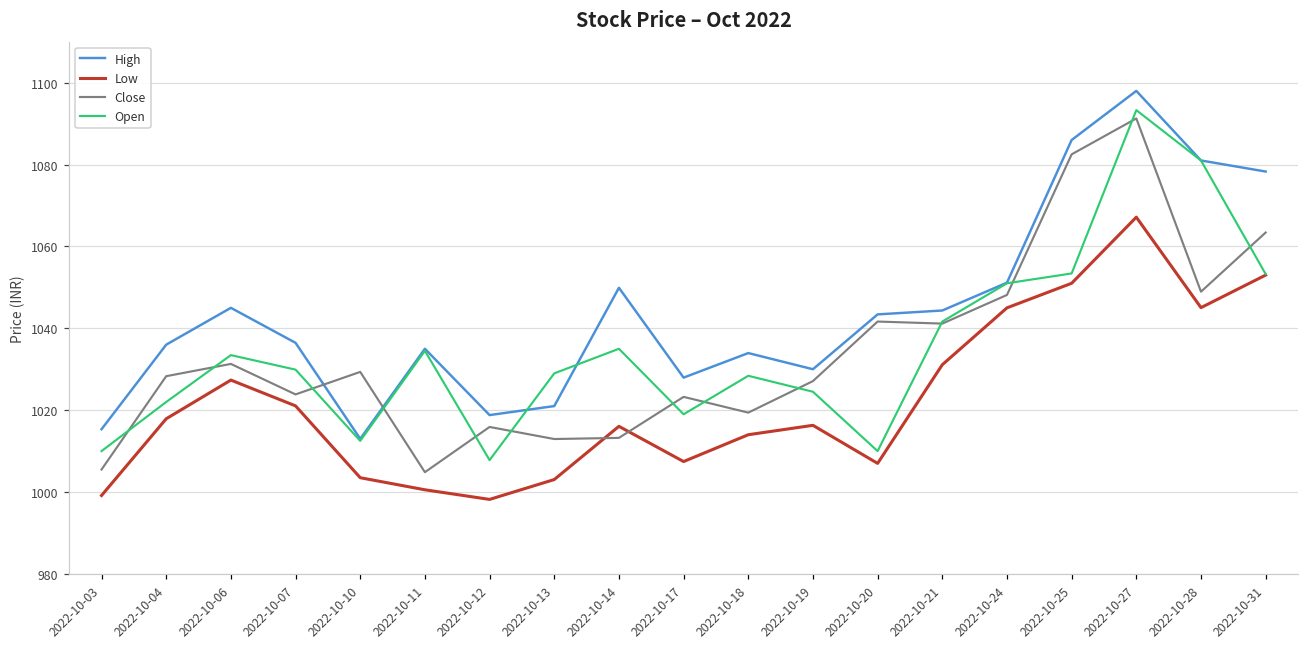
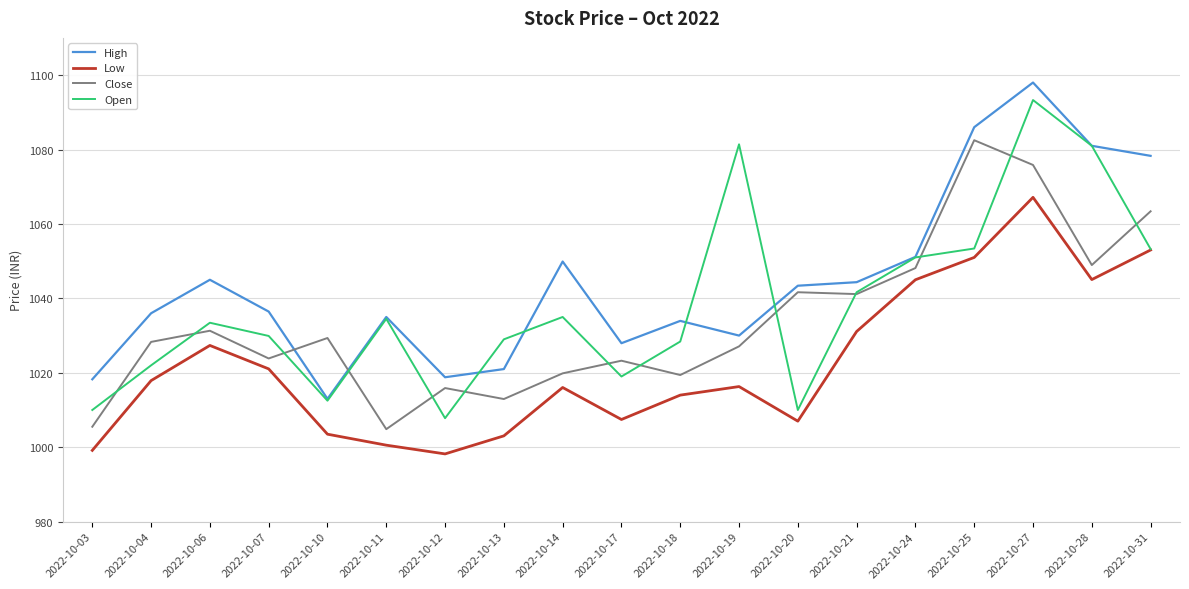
  {
    "High": {
-     "2022-10-03": 1015,
+     "2022-10-03": 1018,
      "2022-10-04": 1036,
      "2022-10-06": 1045,
      "2022-10-07": 1036,
      "2022-10-12": 1019,
      "2022-10-13": 1021,
      "2022-10-14": 1050,
      "2022-10-17": 1028,
      "2022-10-18": 1034,
      "2022-10-19": 1030,
      "2022-10-20": 1043,
      "2022-10-21": 1044,
      "2022-10-25": 1086,
      "2022-10-27": 1098,
      "2022-10-31": 1078
    },
    "Low": {
      "2022-10-03": 999,
      "2022-10-04": 1018,
      "2022-10-06": 1027,
      "2022-10-07": 1021,
      "2022-10-10": 1004,
      "2022-10-11": 1001,
      "2022-10-12": 998,
      "2022-10-13": 1003,
      "2022-10-14": 1016,
      "2022-10-17": 1007,
      "2022-10-18": 1014,
      "2022-10-19": 1016,
      "2022-10-20": 1007,
      "2022-10-21": 1031,
      "2022-10-24": 1045,
      "2022-10-25": 1051,
      "2022-10-27": 1067,
      "2022-10-28": 1045
    },
    "Close": {
      "2022-10-03": 1006,
      "2022-10-04": 1028,
      "2022-10-06": 1031,
      "2022-10-07": 1024,
      "2022-10-10": 1029,
      "2022-10-11": 1005,
      "2022-10-12": 1016,
      "2022-10-13": 1013,
-     "2022-10-14": 1013,
+     "2022-10-14": 1020,
      "2022-10-17": 1023,
      "2022-10-18": 1019,
      "2022-10-19": 1027,
      "2022-10-20": 1042,
      "2022-10-24": 1048,
      "2022-10-25": 1083,
-     "2022-10-27": 1091,
+     "2022-10-27": 1076,
      "2022-10-28": 1049,
      "2022-10-31": 1063
    },
    "Open": {
      "2022-10-03": 1010,
      "2022-10-04": 1022,
      "2022-10-06": 1033,
      "2022-10-07": 1030,
      "2022-10-12": 1008,
      "2022-10-13": 1029,
      "2022-10-14": 1035,
      "2022-10-17": 1019,
      "2022-10-18": 1028,
-     "2022-10-19": 1025,
+     "2022-10-19": 1081,
      "2022-10-20": 1010,
      "2022-10-25": 1053,
      "2022-10-27": 1093
    }
  }
